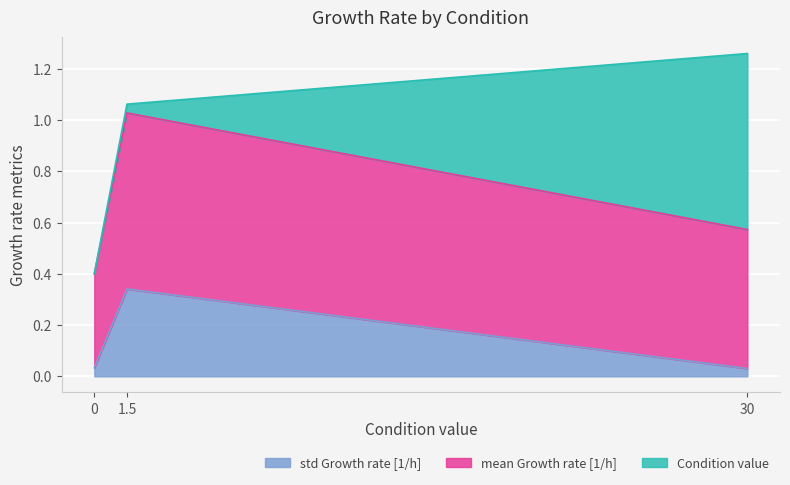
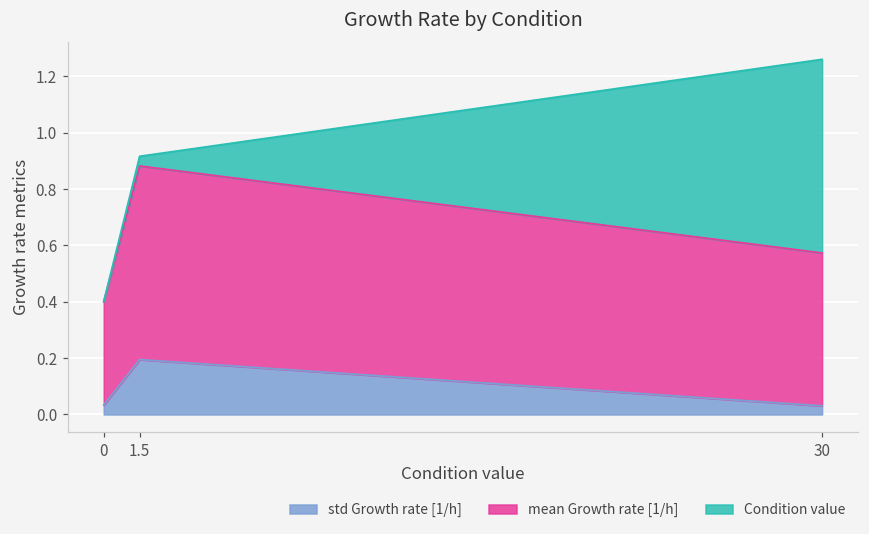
  {
    "std Growth rate [1/h]": {
      "0": 0.03,
-     "1.5": 0.34,
+     "1.5": 0.19,
      "30": 0.03
    },
    "mean Growth rate [1/h]": {
      "1.5": 0.69,
      "30": 0.54
    },
    "Condition value": {
      "1.5": 0.03,
      "30": 0.69
    }
  }
